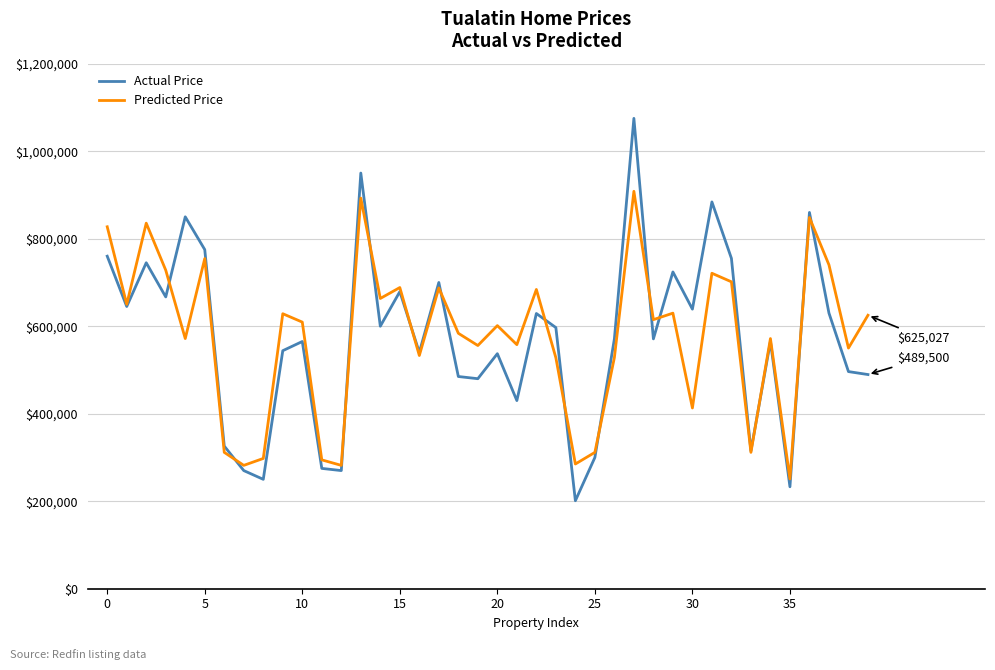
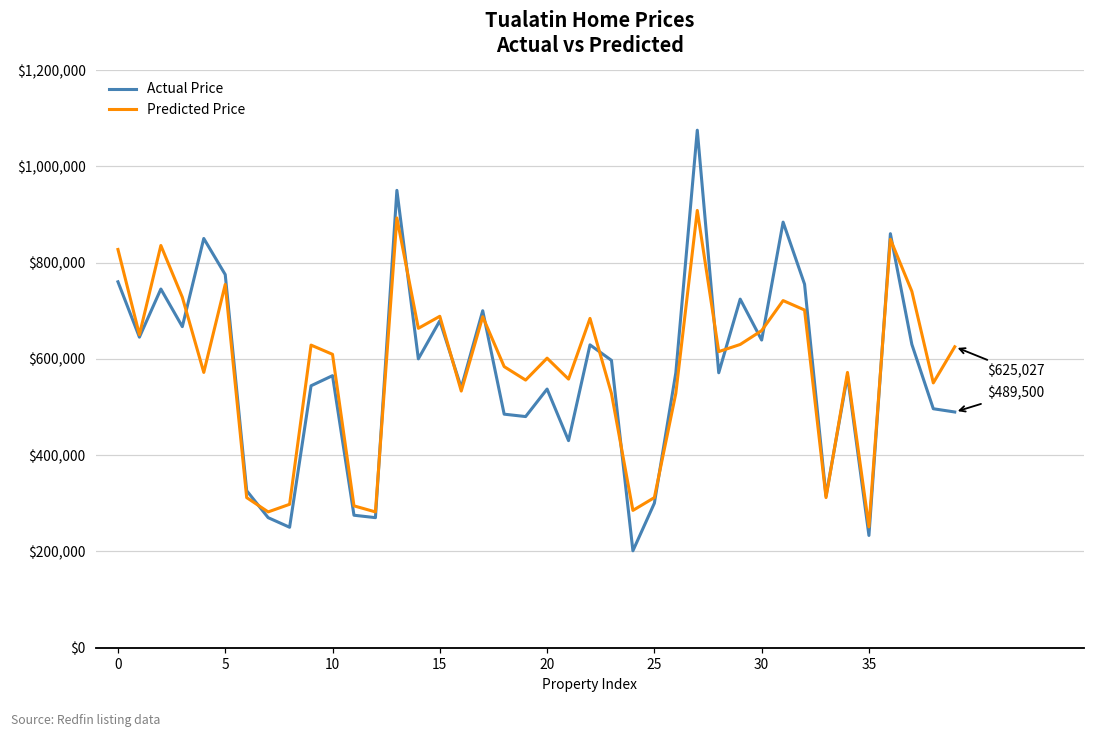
  {
    "Actual Price": {
      "0": "$760,000",
      "5": "$780,000",
      "10": "$570,000",
      "15": "$680,000",
      "20": "$540,000",
      "25": "$300,000",
      "30": "$640,000",
      "35": "$230,000"
    },
    "Predicted Price": {
      "0": "$830,000",
      "5": "$750,000",
      "10": "$610,000",
      "15": "$690,000",
      "20": "$600,000",
      "25": "$310,000",
-     "30": "$410,000",
+     "30": "$660,000",
      "35": "$250,000"
    }
  }
